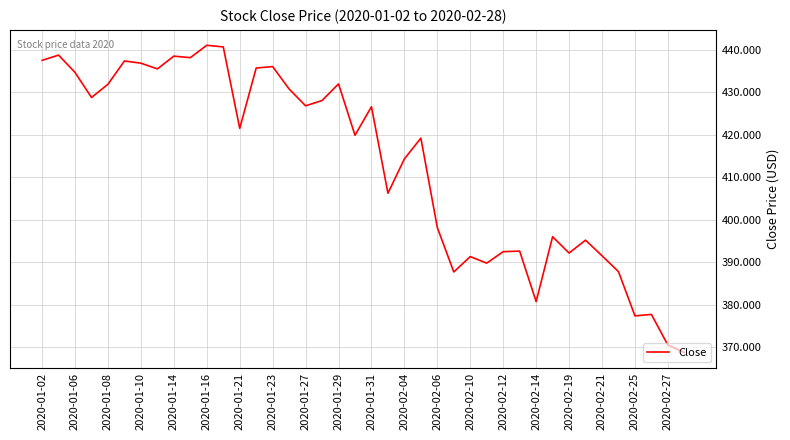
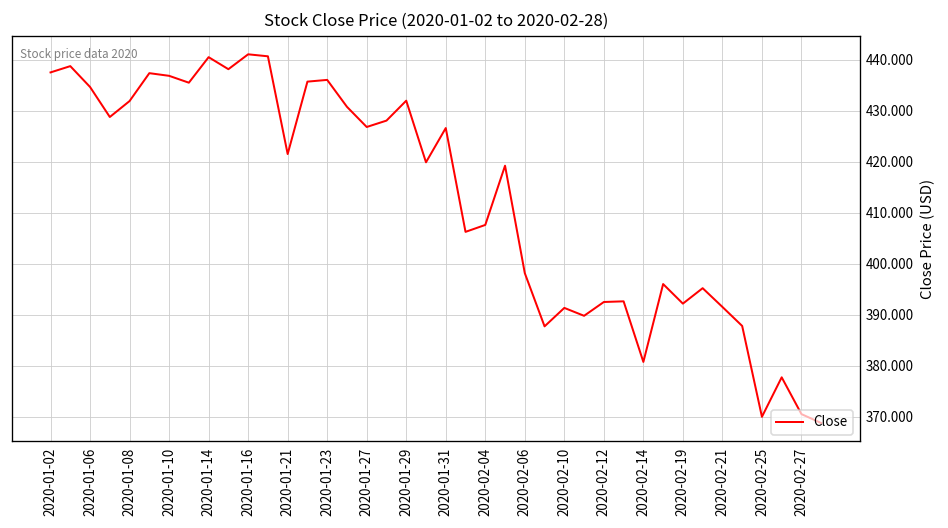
  {
    "2020-01-02": 438,
    "2020-01-06": 435,
    "2020-01-08": 432,
    "2020-01-10": 437,
-   "2020-01-14": 439,
+   "2020-01-14": 441,
    "2020-01-16": 441,
    "2020-01-21": 422,
    "2020-01-23": 436,
    "2020-01-27": 427,
    "2020-01-29": 432,
    "2020-01-31": 427,
-   "2020-02-04": 414,
+   "2020-02-04": 408,
    "2020-02-06": 398,
    "2020-02-10": 391,
    "2020-02-12": 392,
    "2020-02-14": 381,
    "2020-02-19": 392,
    "2020-02-21": 392,
-   "2020-02-25": 377
+   "2020-02-25": 370
  }
